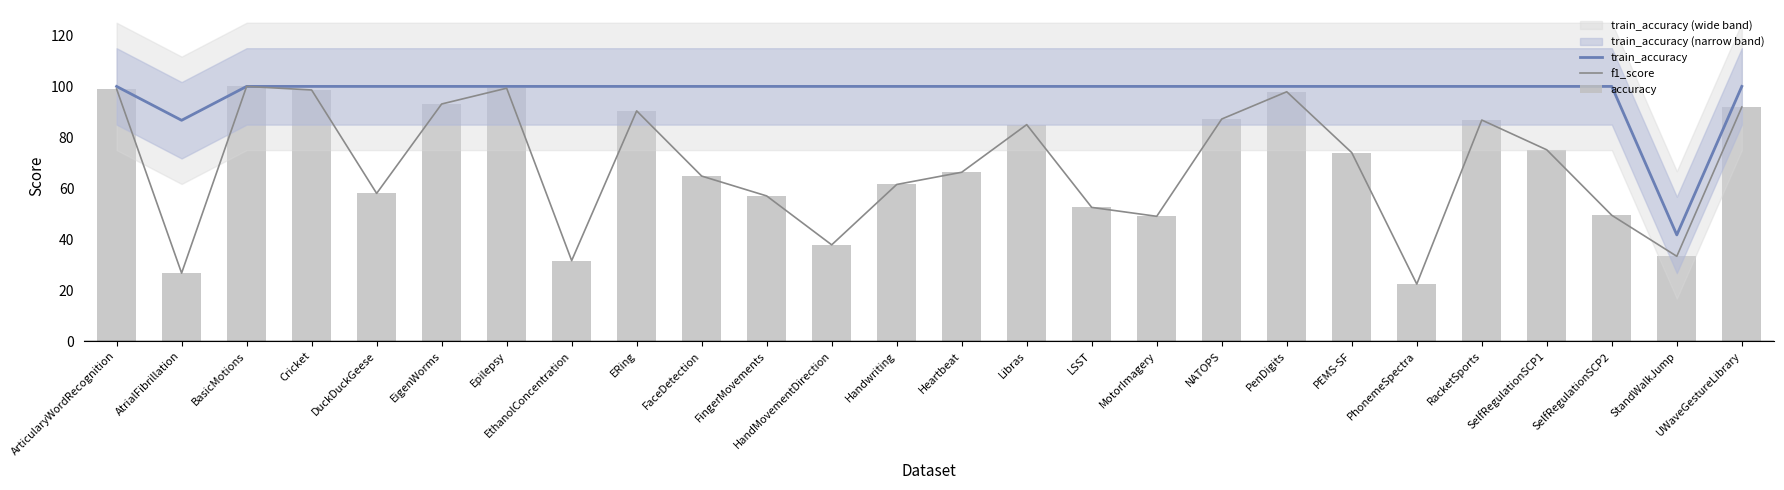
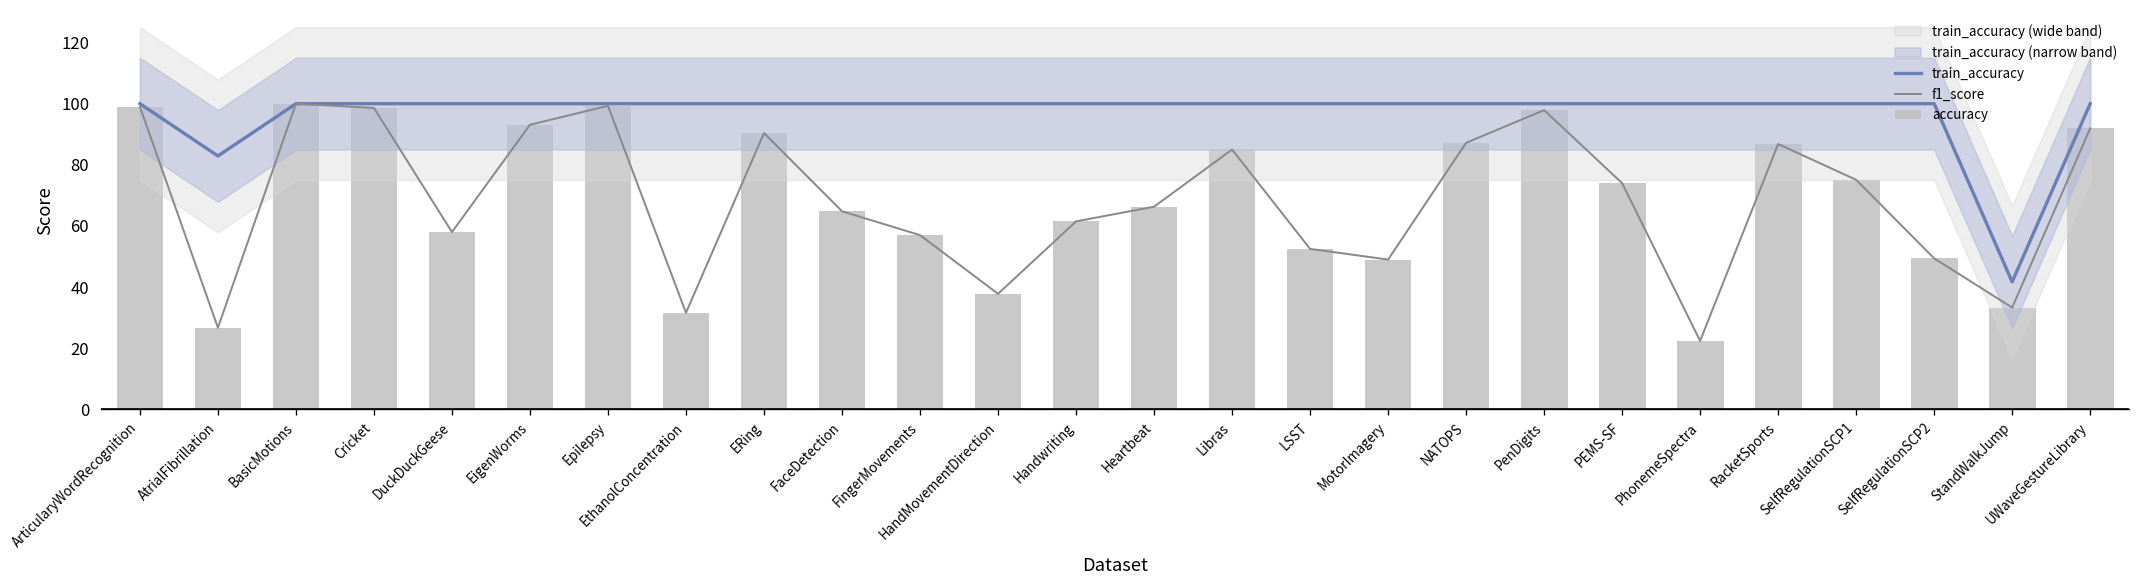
  {
    "train_accuracy": {
      "ArticularyWordRecognition": 100,
-     "AtrialFibrillation": 87,
+     "AtrialFibrillation": 83,
      "Cricket": 100,
      "DuckDuckGeese": 100,
      "EigenWorms": 100,
      "EthanolConcentration": 100,
      "ERing": 100,
      "FaceDetection": 100,
      "FingerMovements": 100,
      "HandMovementDirection": 100,
      "Handwriting": 100,
      "Heartbeat": 100,
      "Libras": 100,
      "LSST": 100,
      "MotorImagery": 100,
      "NATOPS": 100,
      "PenDigits": 100,
      "PEMS-SF": 100,
      "PhonemeSpectra": 100,
      "RacketSports": 100,
      "SelfRegulationSCP1": 100,
      "SelfRegulationSCP2": 100,
      "StandWalkJump": 42,
      "UWaveGestureLibrary": 100
    }
  }
